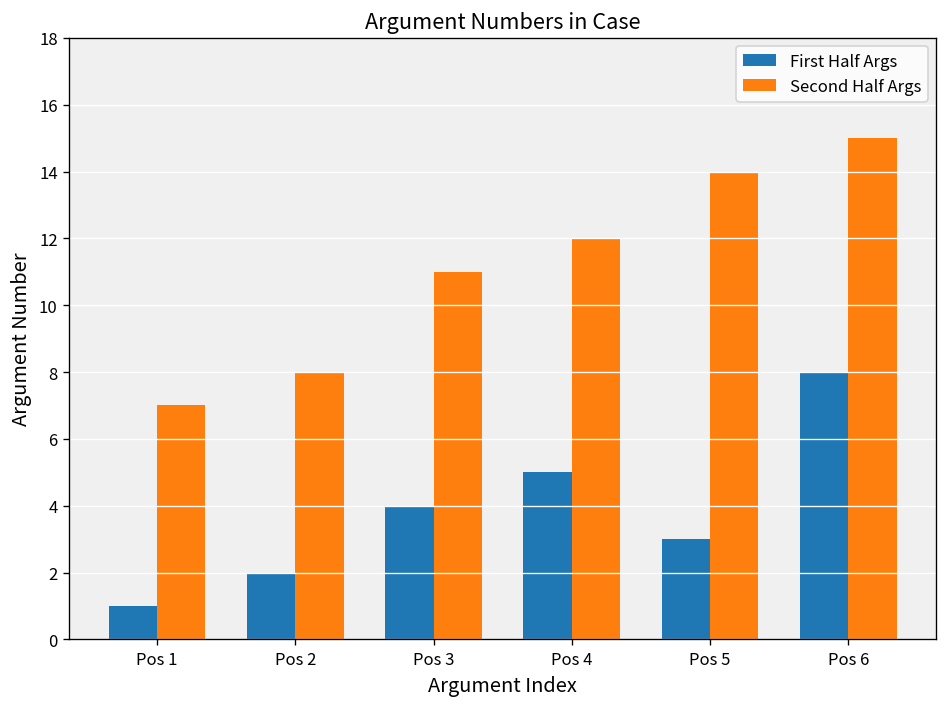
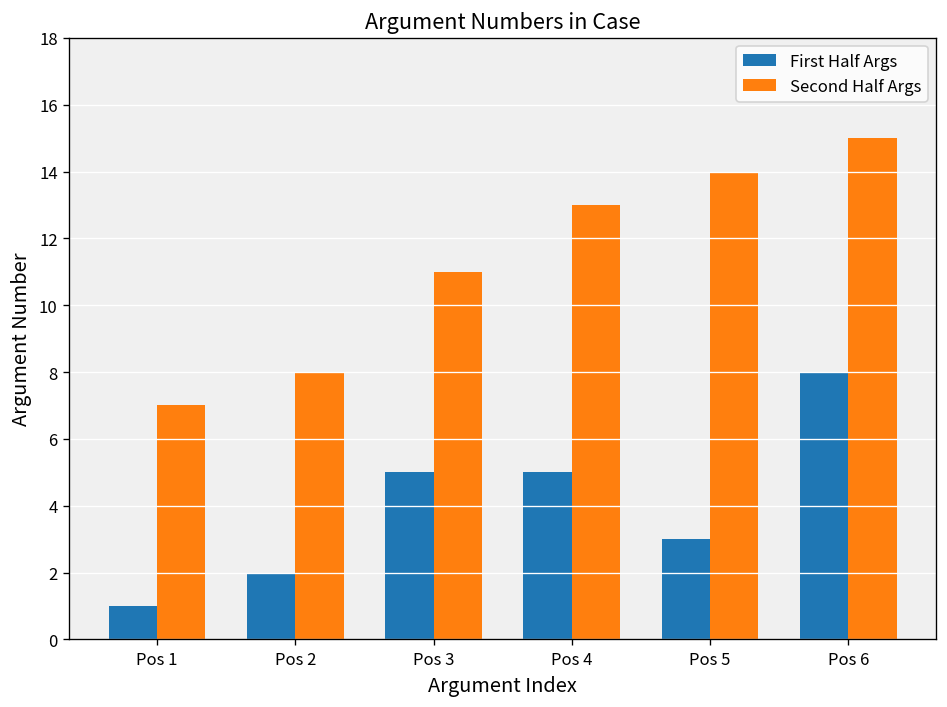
  {
    "First Half Args": {
      "Pos 1": 1,
      "Pos 2": 2,
-     "Pos 3": 4,
+     "Pos 3": 5,
      "Pos 4": 5,
      "Pos 5": 3,
      "Pos 6": 8
    },
    "Second Half Args": {
      "Pos 1": 7,
      "Pos 2": 8,
      "Pos 3": 11,
-     "Pos 4": 12,
+     "Pos 4": 13,
      "Pos 5": 14,
      "Pos 6": 15
    }
  }
